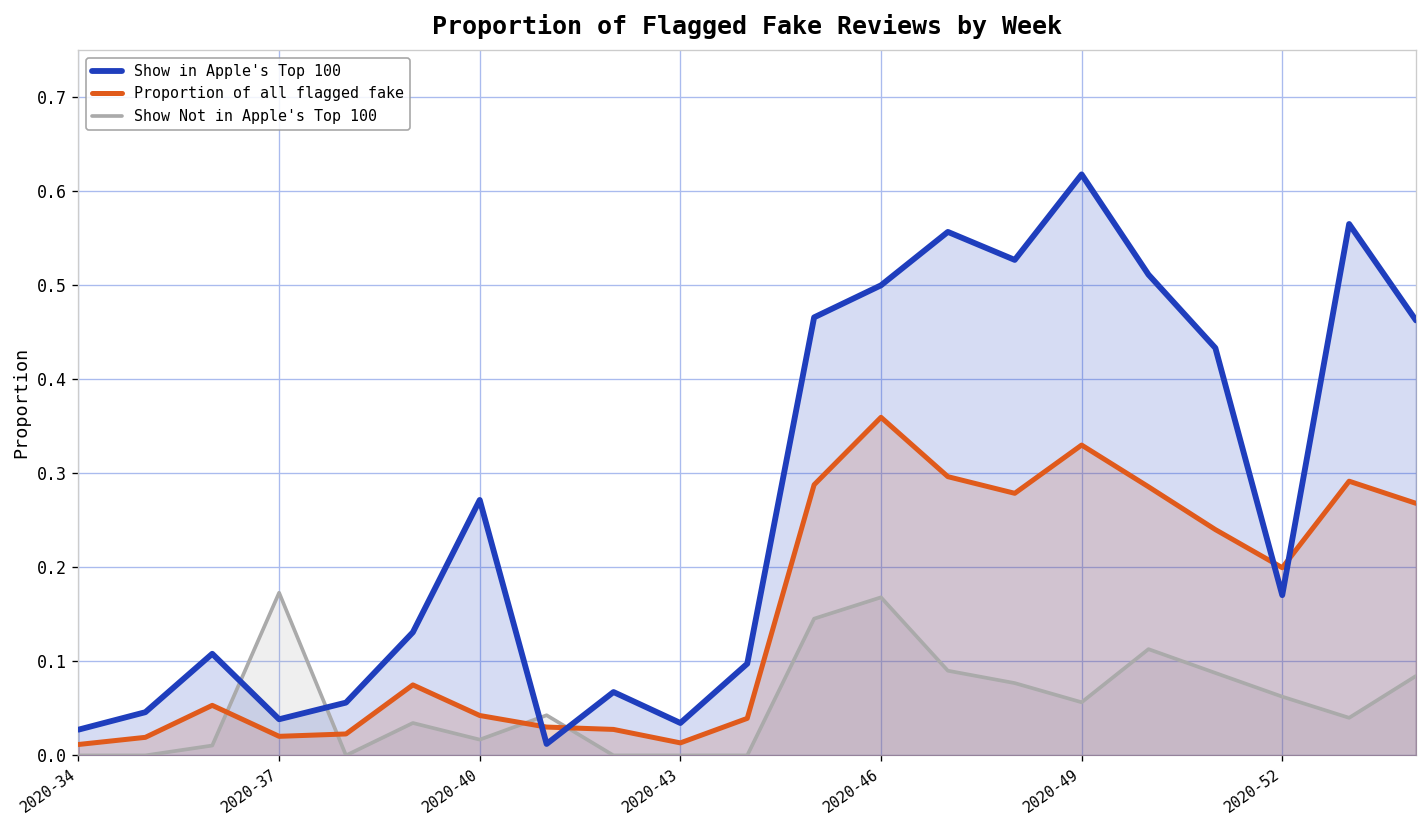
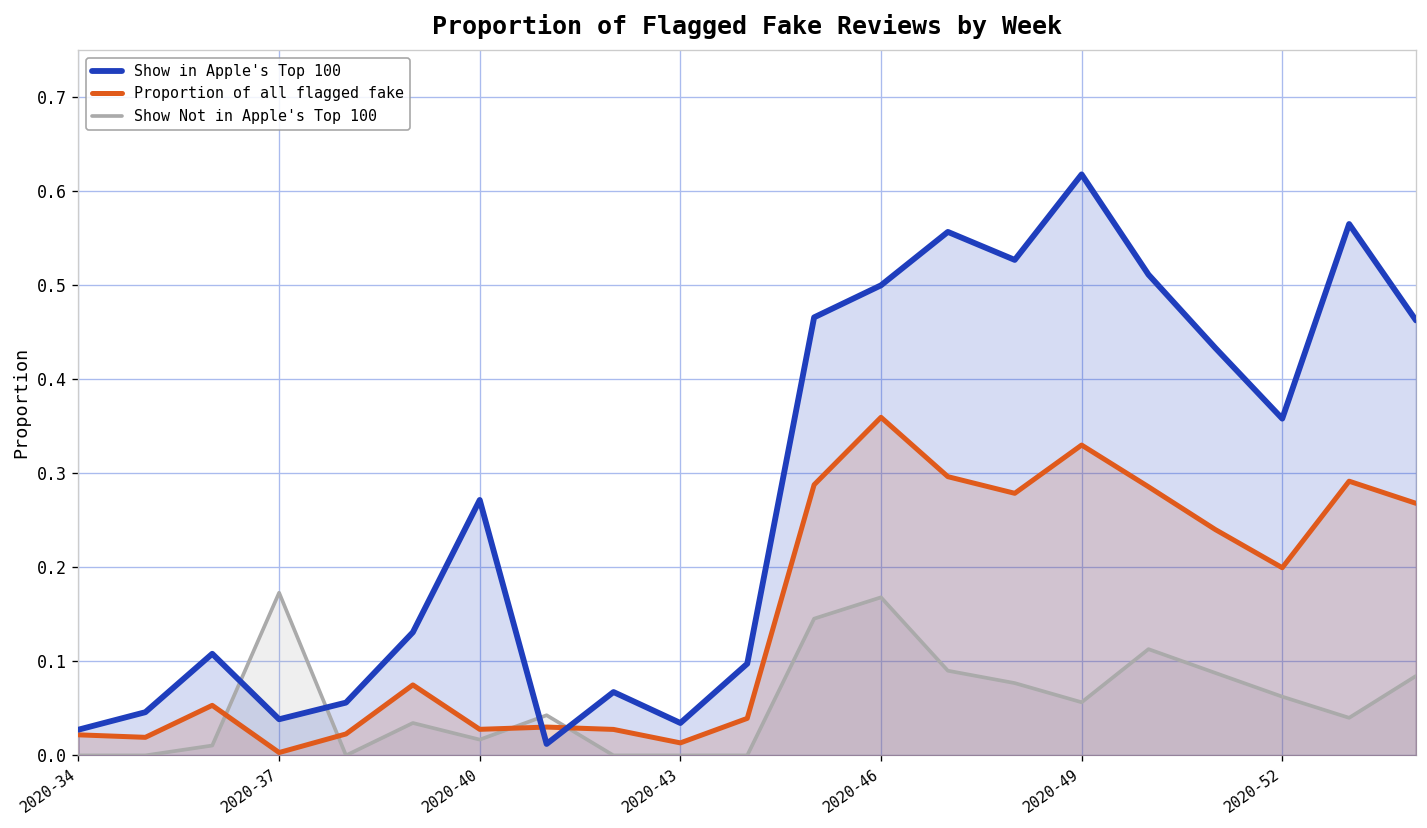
  {
    "Show in Apple's Top 100": {
      "2020-34": 0.03,
      "2020-37": 0.04,
      "2020-40": 0.27,
      "2020-43": 0.03,
      "2020-46": 0.50,
      "2020-49": 0.62,
-     "2020-52": 0.17
+     "2020-52": 0.36
    },
    "Proportion of all flagged fake": {
-     "2020-34": 0.01,
-     "2020-37": 0.02,
-     "2020-40": 0.04,
+     "2020-34": 0.02,
+     "2020-37": 0.00,
+     "2020-40": 0.03,
      "2020-43": 0.01,
      "2020-46": 0.36,
      "2020-49": 0.33,
      "2020-52": 0.20
    },
    "Show Not in Apple's Top 100": {
      "2020-34": 0.00,
      "2020-37": 0.17,
      "2020-40": 0.02,
      "2020-43": 0.00,
      "2020-46": 0.17,
      "2020-49": 0.06,
      "2020-52": 0.06
    }
  }
